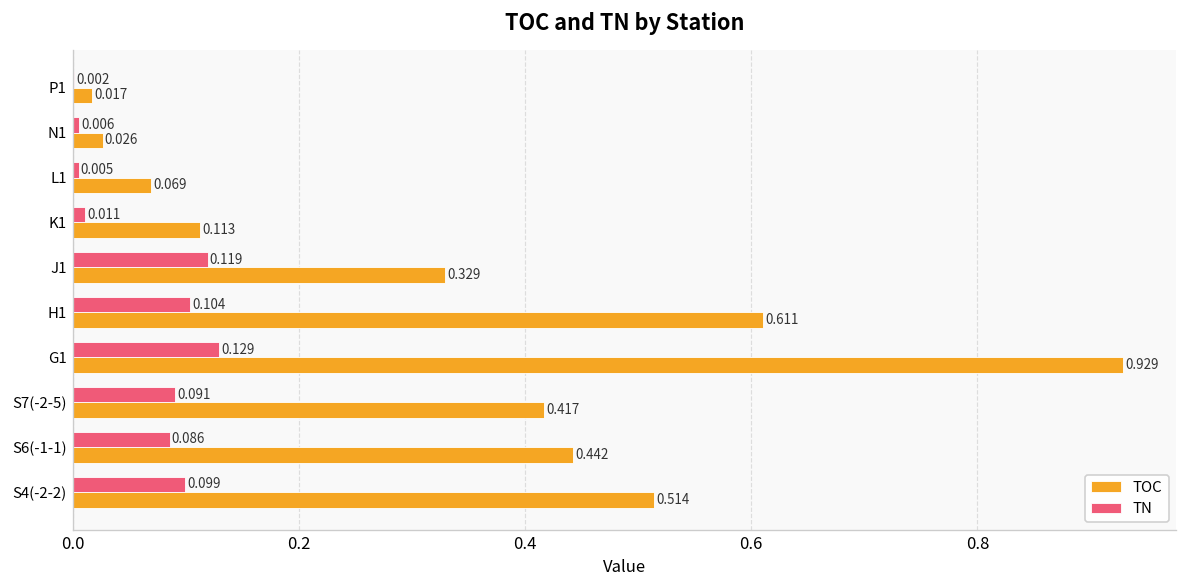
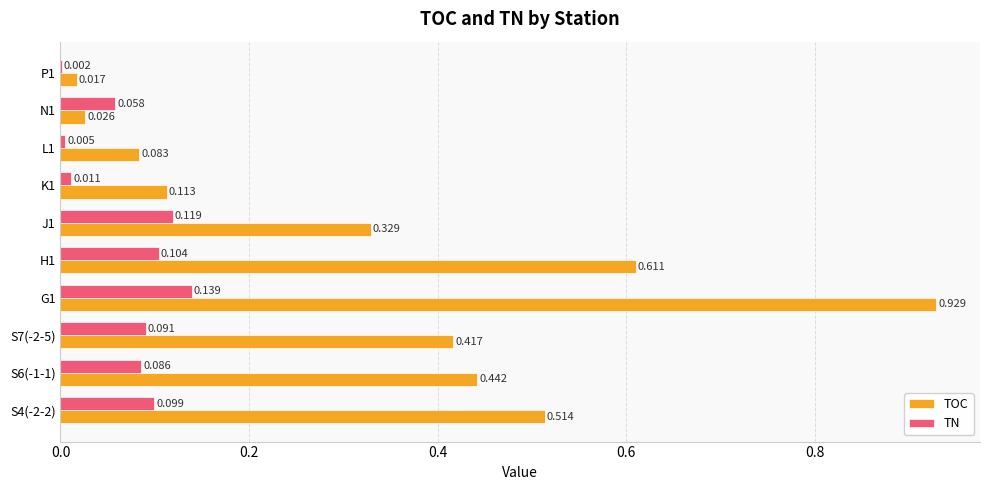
  {
    "TOC": {
      "P1": 0.017,
      "N1": 0.026,
-     "L1": 0.069,
+     "L1": 0.083,
      "K1": 0.113,
      "J1": 0.329,
      "H1": 0.611,
      "G1": 0.929,
      "S7(-2-5)": 0.417,
      "S6(-1-1)": 0.442,
      "S4(-2-2)": 0.514
    },
    "TN": {
      "P1": 0.002,
-     "N1": 0.006,
+     "N1": 0.058,
      "L1": 0.005,
      "K1": 0.011,
      "J1": 0.119,
      "H1": 0.104,
-     "G1": 0.129,
+     "G1": 0.139,
      "S7(-2-5)": 0.091,
      "S6(-1-1)": 0.086,
      "S4(-2-2)": 0.099
    }
  }
